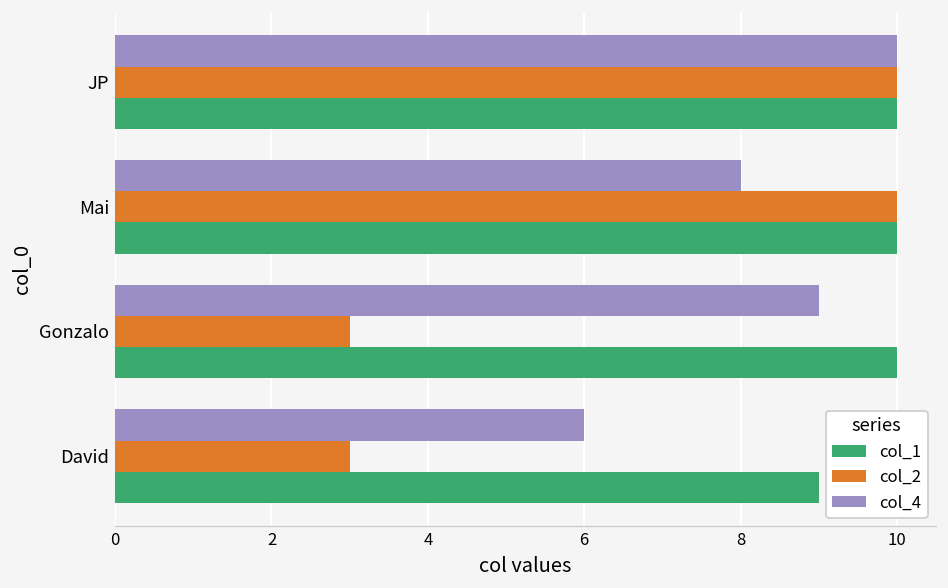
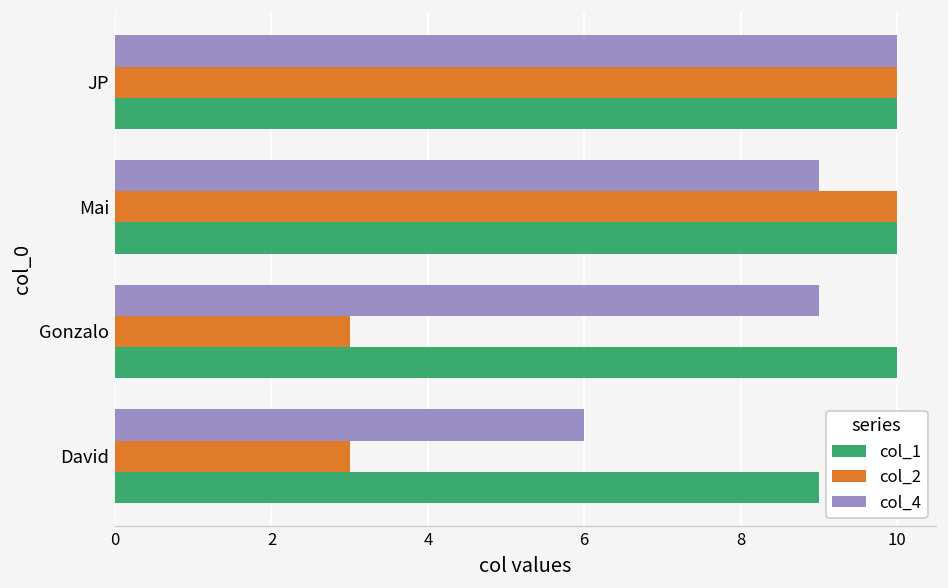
  {
    "col_1": {
      "JP": 10,
      "Mai": 10,
      "Gonzalo": 10,
      "David": 9
    },
    "col_2": {
      "JP": 10,
      "Mai": 10,
      "Gonzalo": 3,
      "David": 3
    },
    "col_4": {
      "JP": 10,
-     "Mai": 8,
+     "Mai": 9,
      "Gonzalo": 9,
      "David": 6
    }
  }
